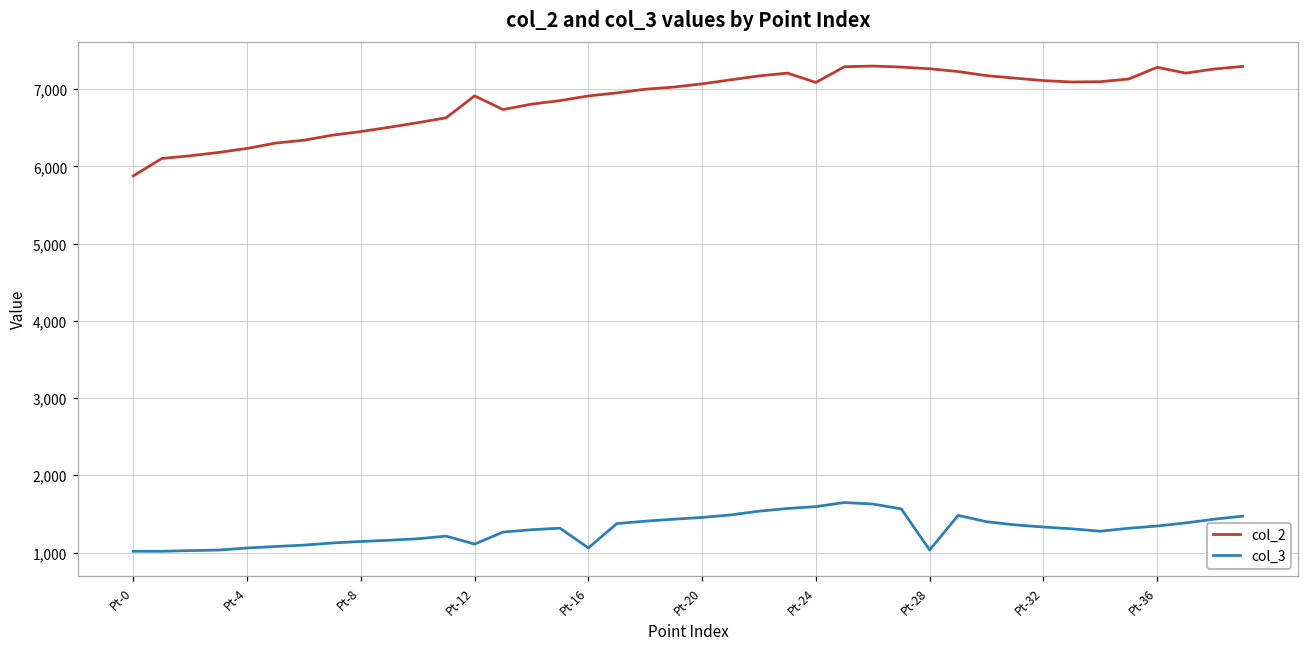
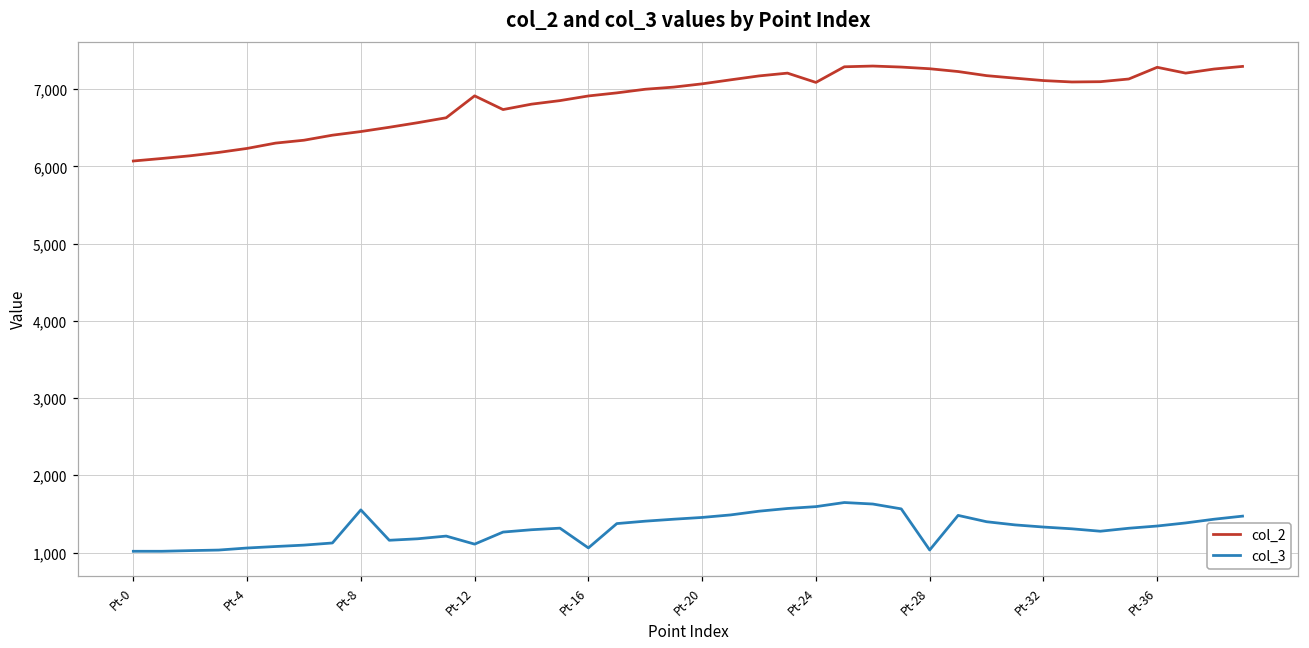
  {
    "col_2": {
-     "Pt-0": "5,900",
+     "Pt-0": "6,100",
      "Pt-4": "6,200",
      "Pt-8": "6,500",
      "Pt-12": "6,900",
      "Pt-16": "6,900",
      "Pt-20": "7,100",
      "Pt-24": "7,100",
      "Pt-28": "7,300",
      "Pt-32": "7,100",
      "Pt-36": "7,300"
    },
    "col_3": {
      "Pt-0": "1,000",
      "Pt-4": "1,100",
-     "Pt-8": "1,100",
+     "Pt-8": "1,600",
      "Pt-12": "1,100",
      "Pt-16": "1,100",
      "Pt-20": "1,500",
      "Pt-24": "1,600",
      "Pt-28": "1,000",
      "Pt-32": "1,300",
      "Pt-36": "1,300"
    }
  }
